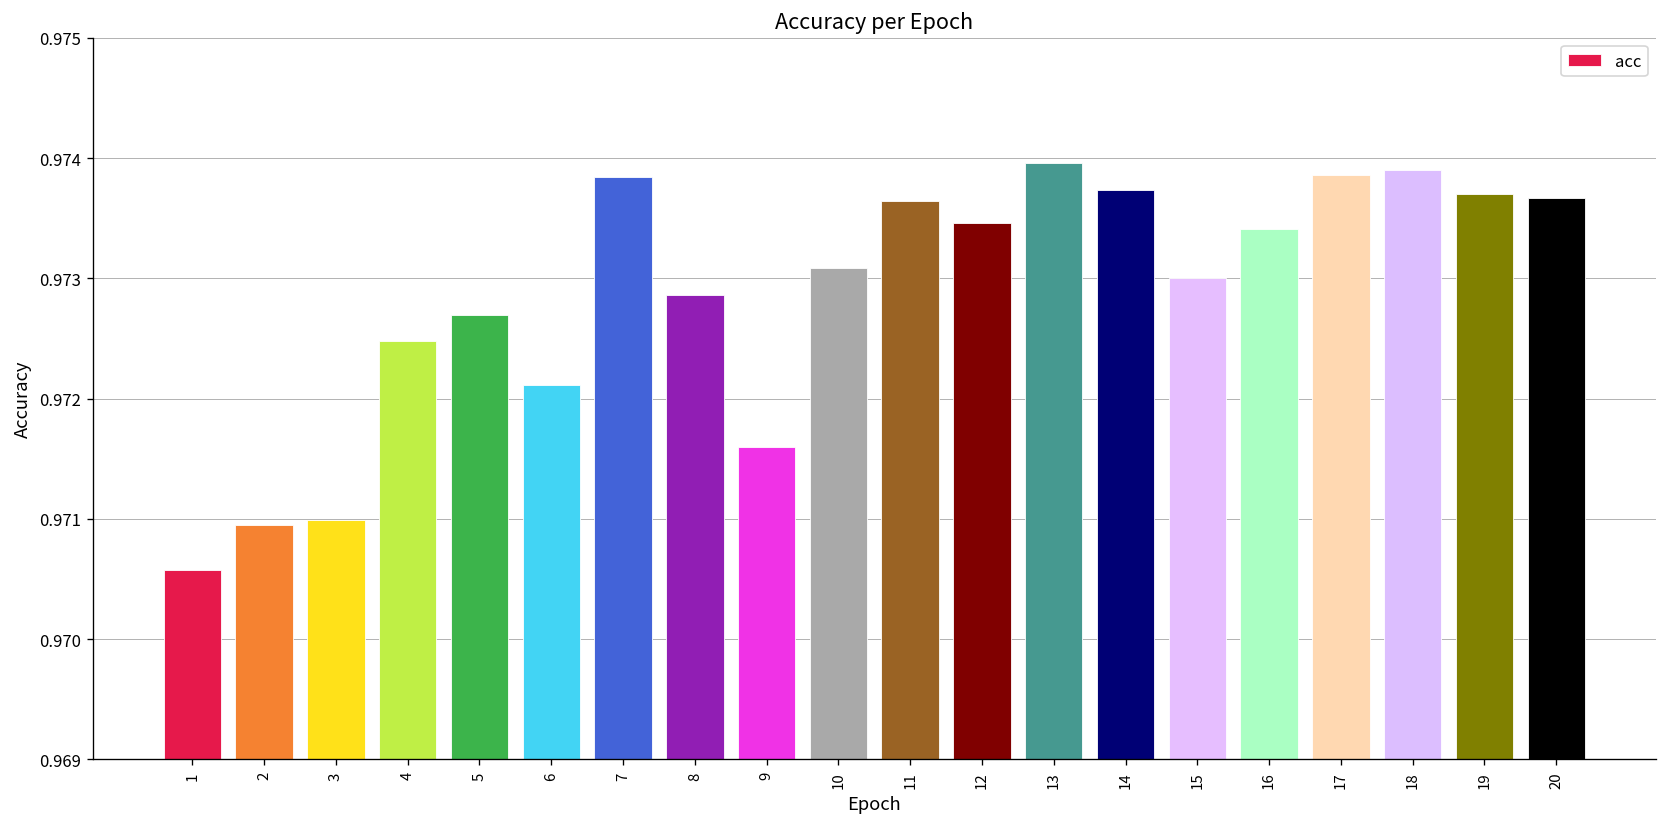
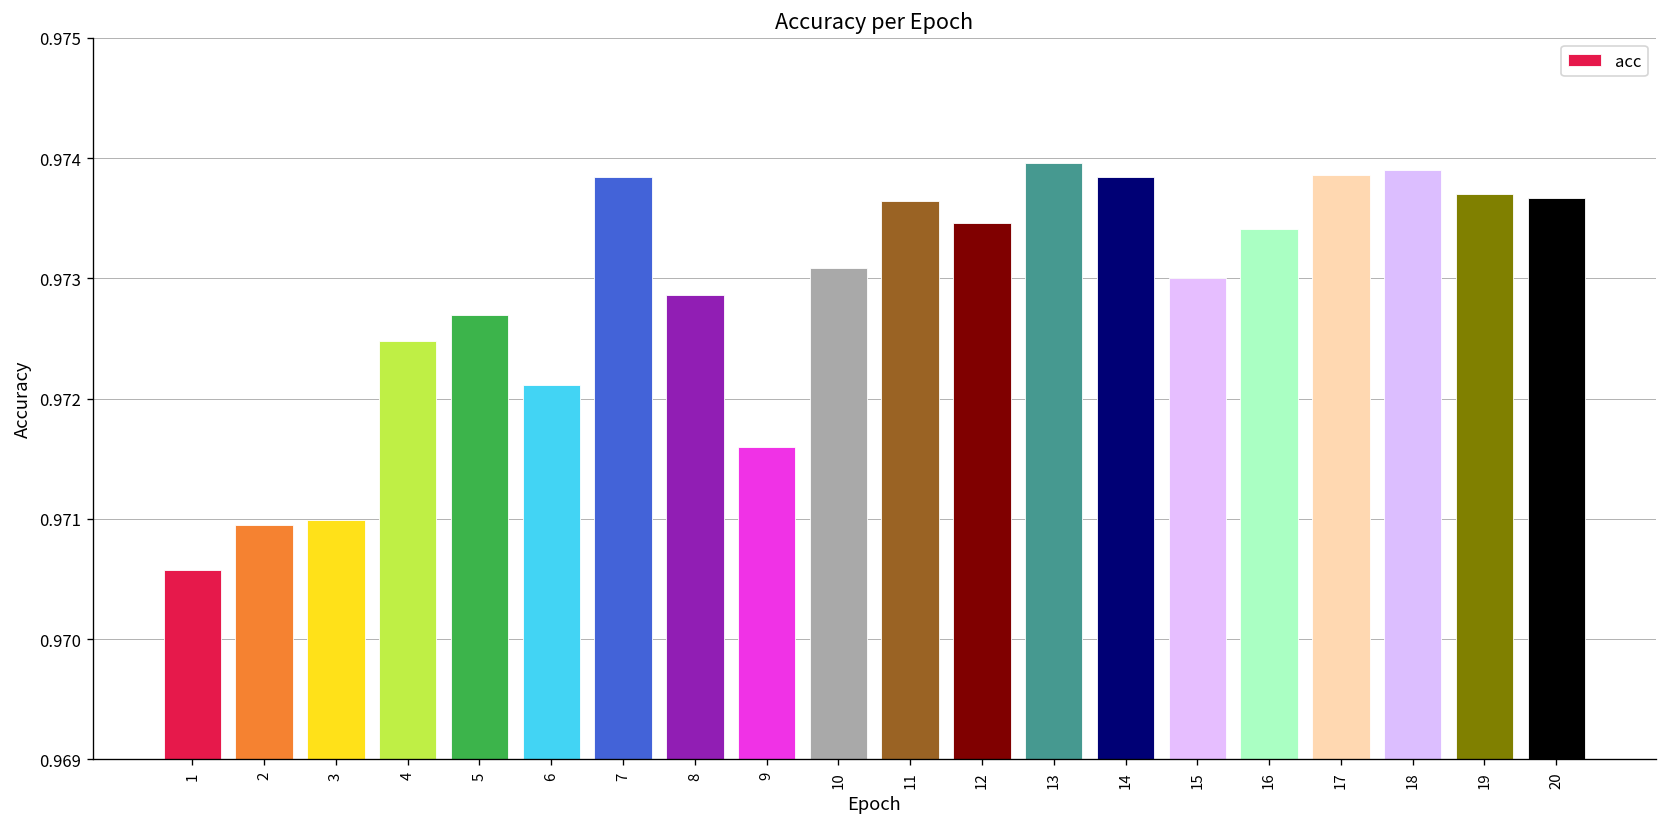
  {
    "1": 0.97057,
    "2": 0.97095,
    "3": 0.97099,
    "4": 0.97248,
    "5": 0.97270,
    "6": 0.97212,
    "7": 0.97384,
    "8": 0.97286,
    "9": 0.97159,
    "10": 0.97309,
    "11": 0.97365,
    "12": 0.97346,
    "13": 0.97396,
-   "14": 0.97373,
+   "14": 0.97384,
    "15": 0.97301,
    "16": 0.97341,
    "17": 0.97386,
    "18": 0.97390,
    "19": 0.97370,
    "20": 0.97367
  }
